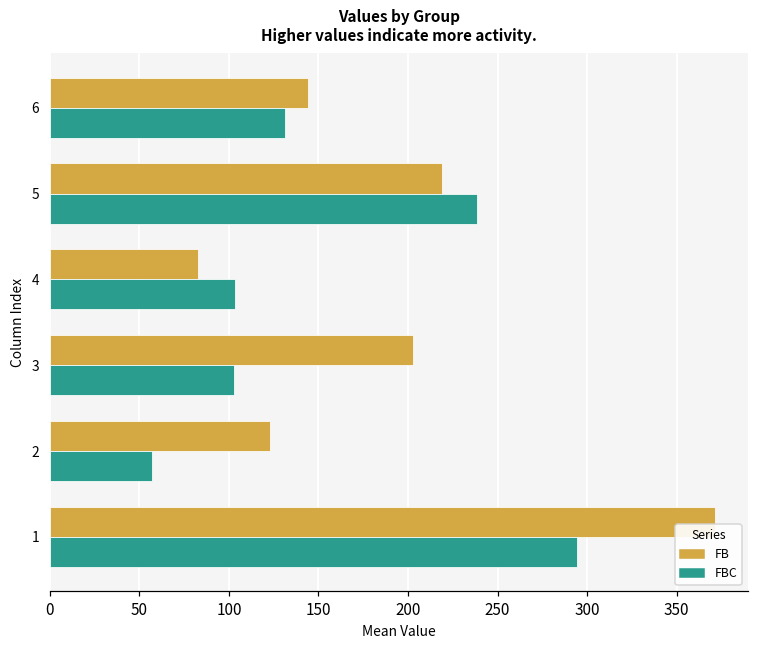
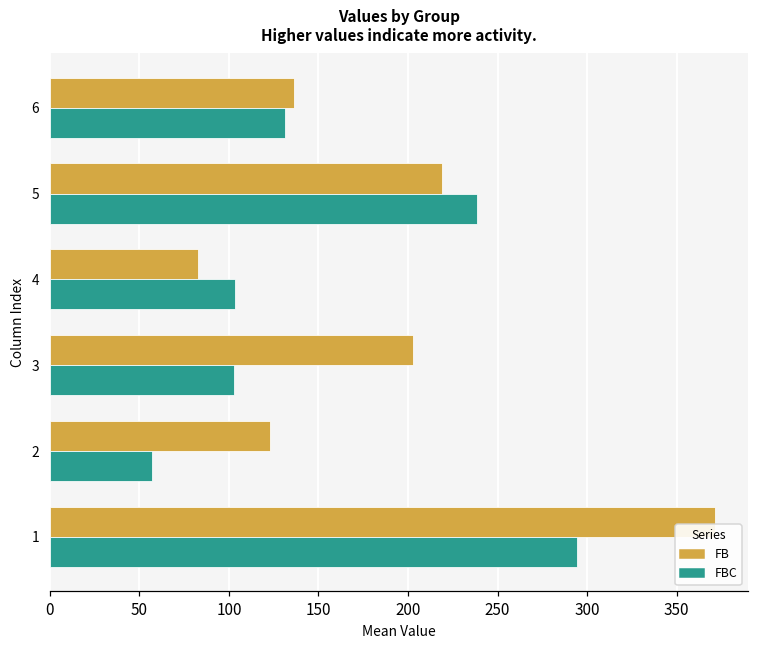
  {
    "FB": {
-     "6": 144,
+     "6": 136,
      "5": 219,
      "4": 83,
      "3": 203,
      "2": 123,
      "1": 371
    },
    "FBC": {
      "6": 131,
      "5": 238,
      "4": 104,
      "3": 103,
      "2": 57,
      "1": 294
    }
  }
